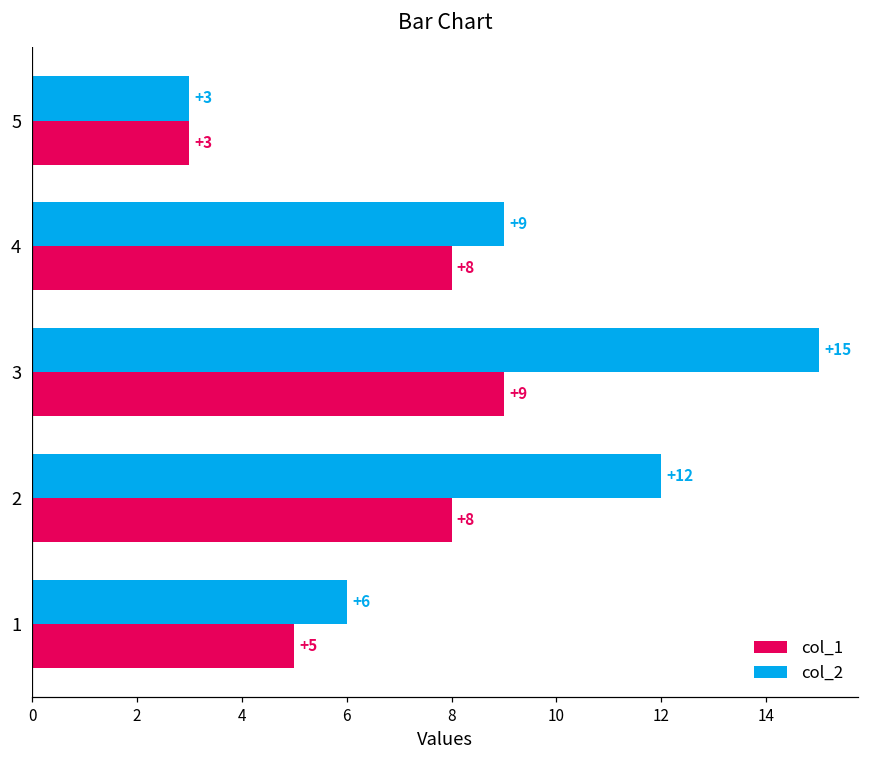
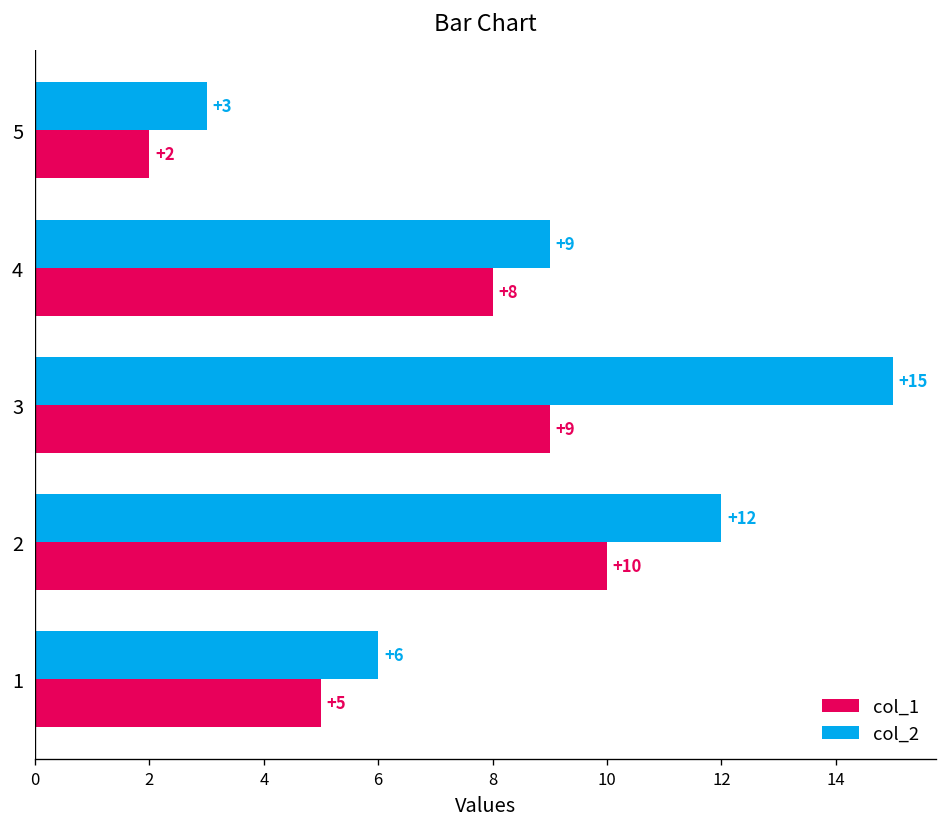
  {
    "col_1": {
-     "5": "+3",
+     "5": "+2",
      "4": "+8",
      "3": "+9",
-     "2": "+8",
+     "2": "+10",
      "1": "+5"
    },
    "col_2": {
      "5": "+3",
      "4": "+9",
      "3": "+15",
      "2": "+12",
      "1": "+6"
    }
  }
